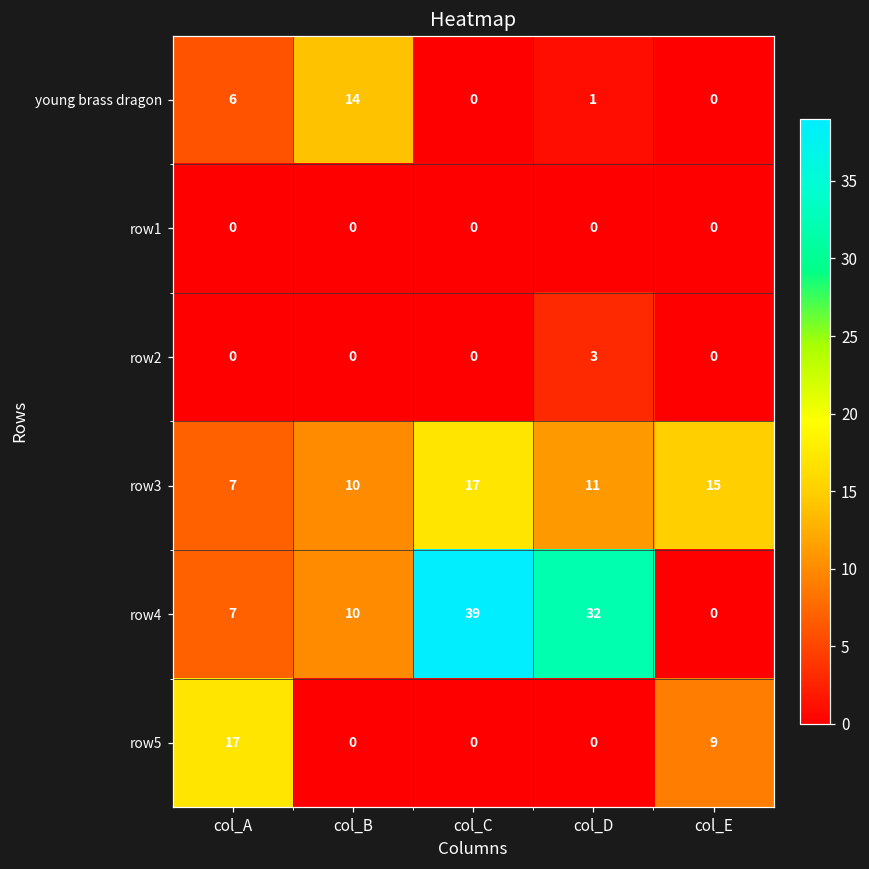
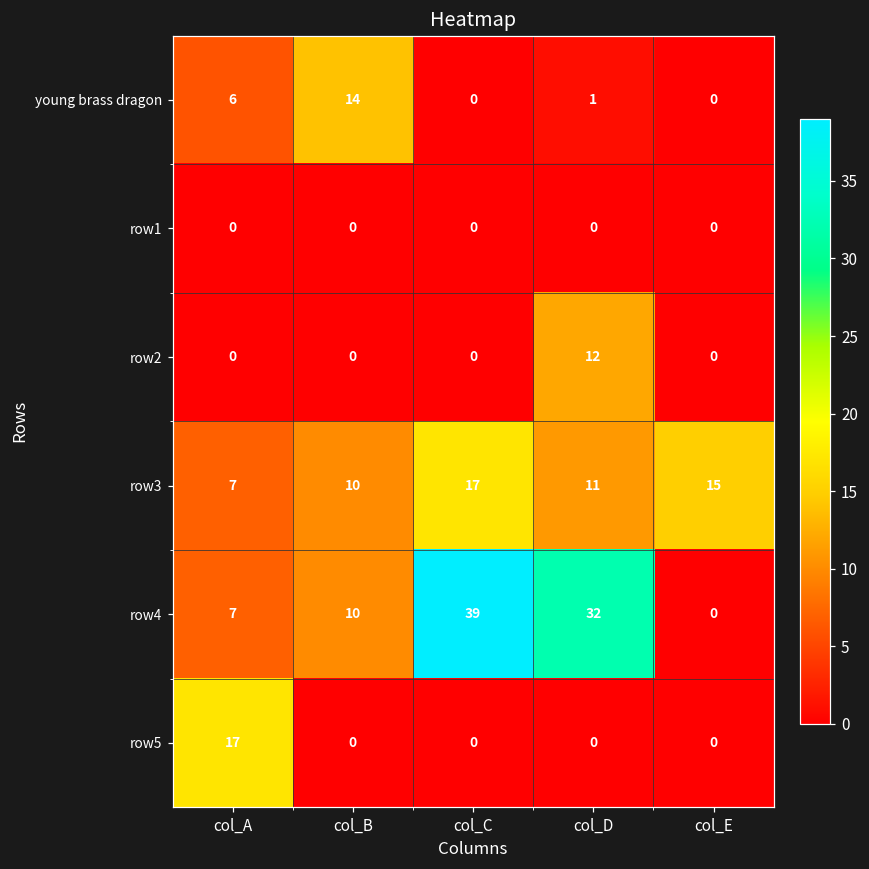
  {
    "young brass dragon": {
      "col_A": 6,
      "col_B": 14,
      "col_C": 0,
      "col_D": 1,
      "col_E": 0
    },
    "row1": {
      "col_A": 0,
      "col_B": 0,
      "col_C": 0,
      "col_D": 0,
      "col_E": 0
    },
    "row2": {
      "col_A": 0,
      "col_B": 0,
      "col_C": 0,
-     "col_D": 3,
+     "col_D": 12,
      "col_E": 0
    },
    "row3": {
      "col_A": 7,
      "col_B": 10,
      "col_C": 17,
      "col_D": 11,
      "col_E": 15
    },
    "row4": {
      "col_A": 7,
      "col_B": 10,
      "col_C": 39,
      "col_D": 32,
      "col_E": 0
    },
    "row5": {
      "col_A": 17,
      "col_B": 0,
      "col_C": 0,
      "col_D": 0,
-     "col_E": 9
+     "col_E": 0
    }
  }
